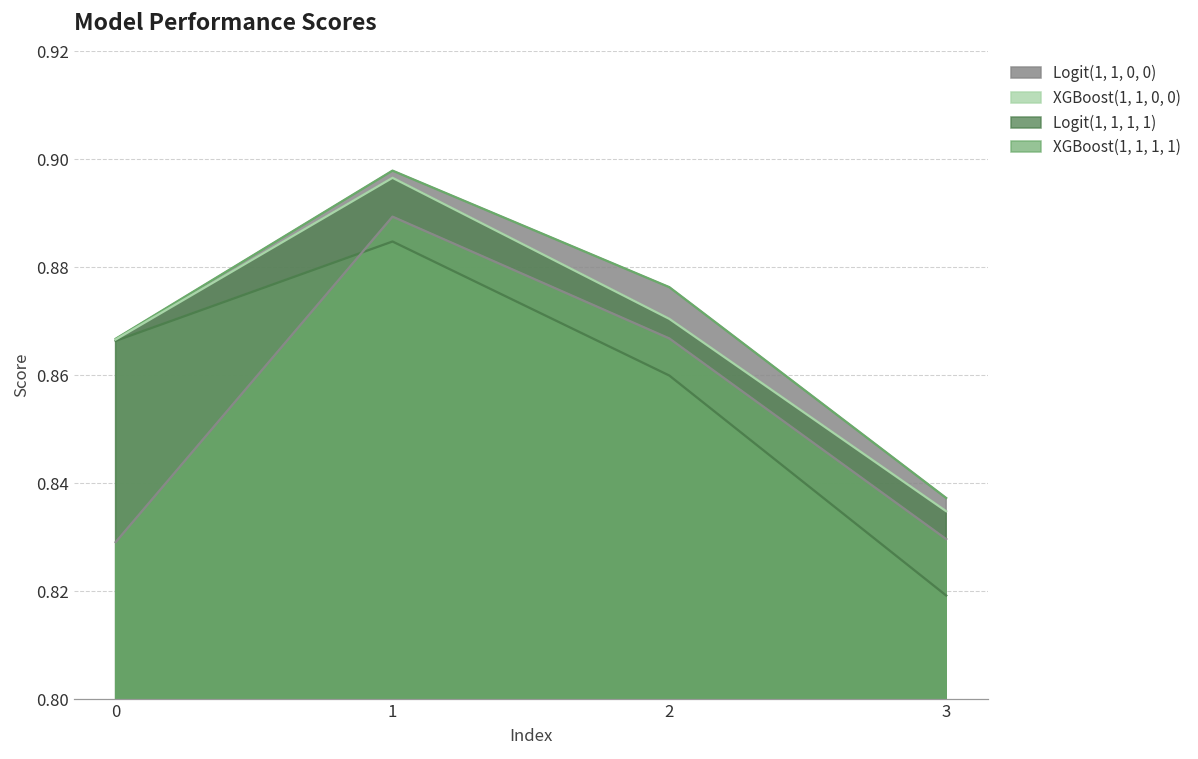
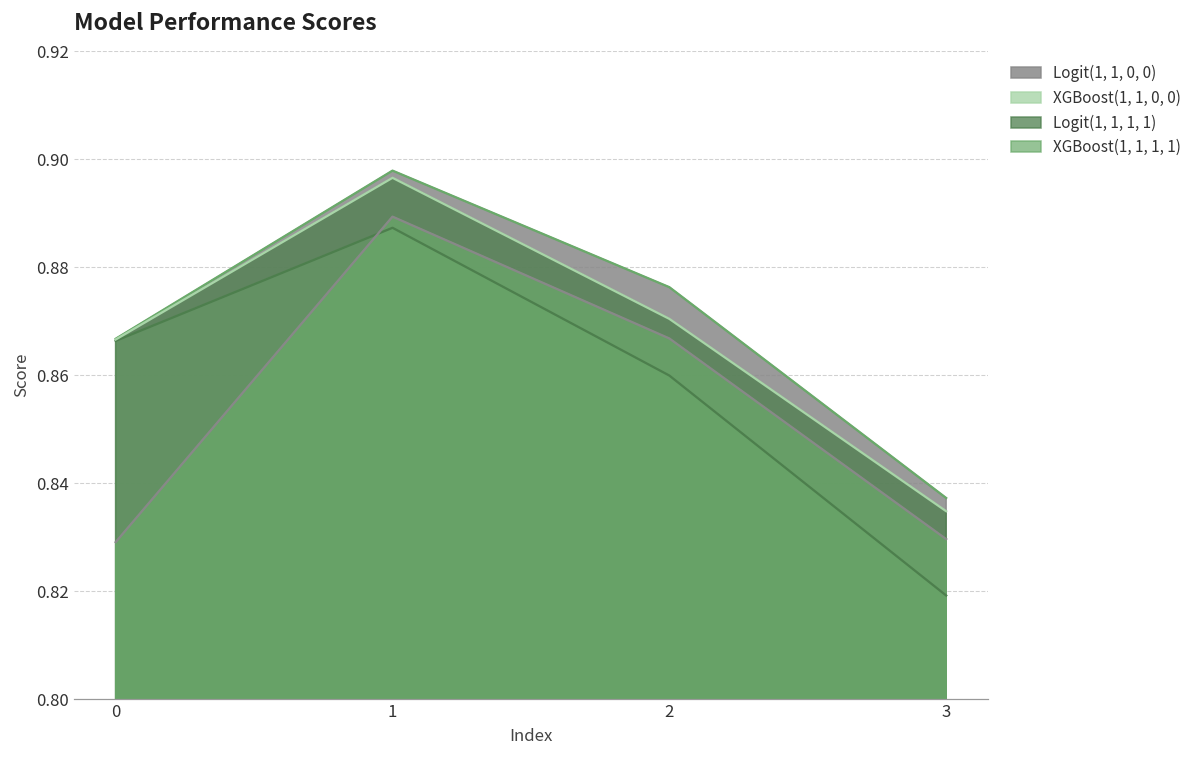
  {
    "XGBoost(1, 1, 0, 0)": {
-     "1": 0.885,
+     "1": 0.887,
      "2": 0.860,
      "3": 0.819
    }
  }
